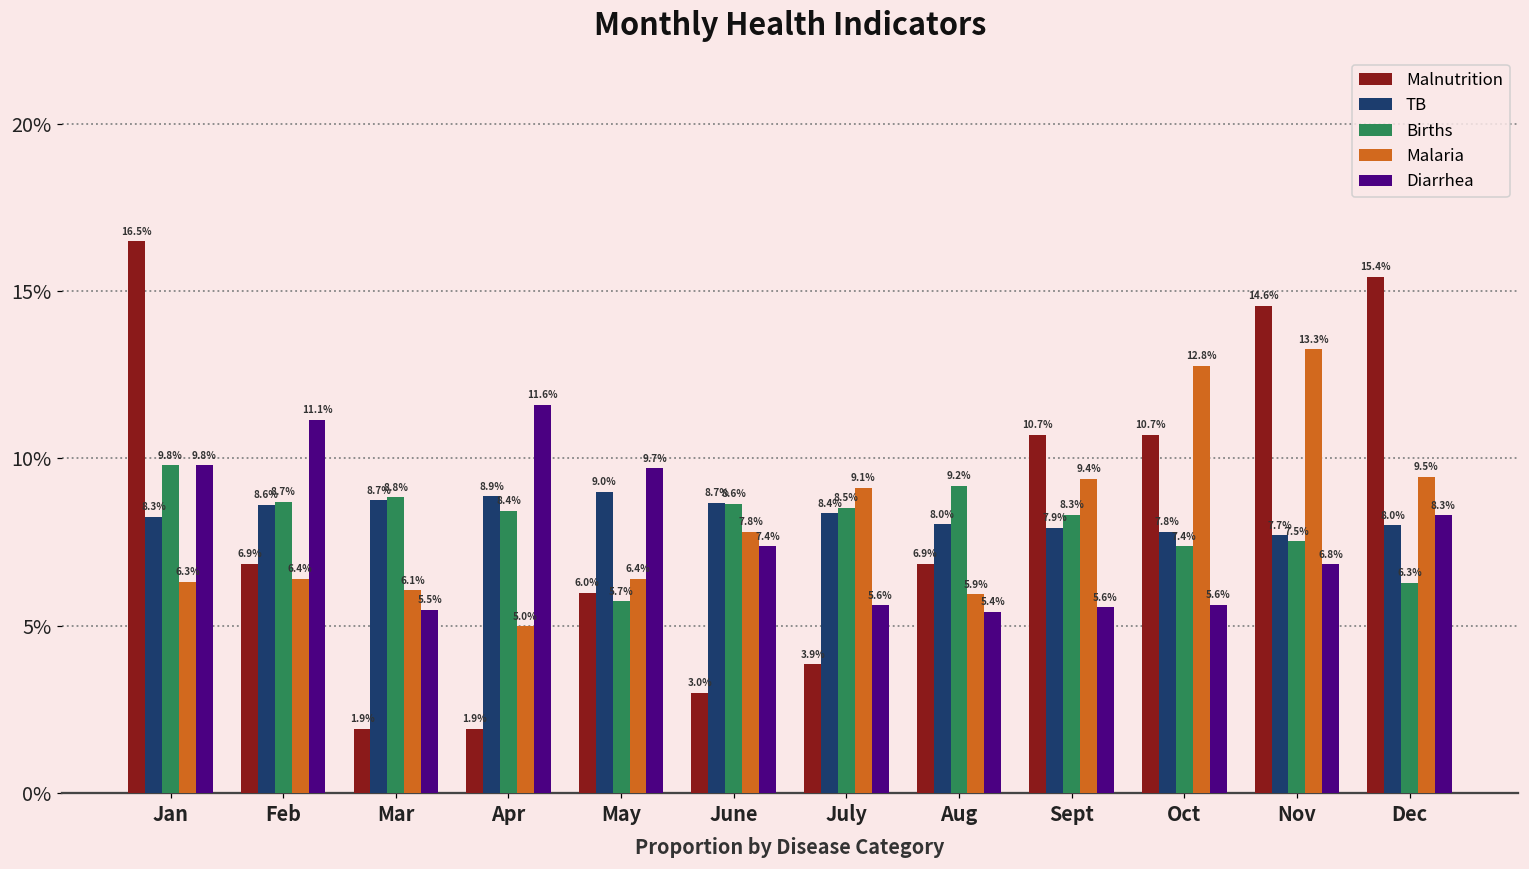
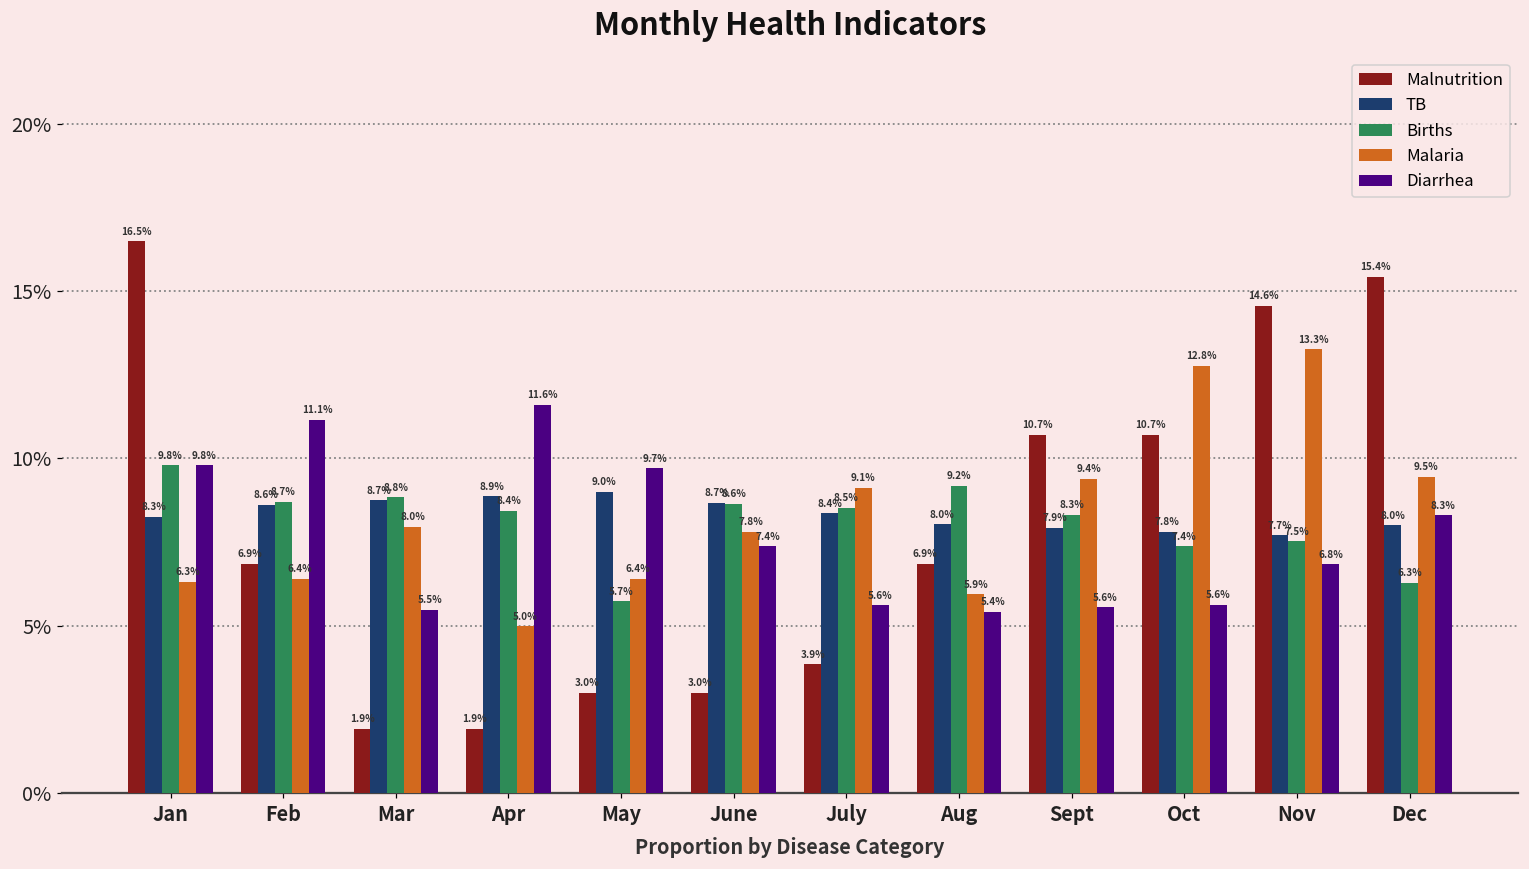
  {
    "Malnutrition": {
      "Jan": "16.5%",
      "Feb": "6.9%",
      "Mar": "1.9%",
      "Apr": "1.9%",
-     "May": "6.0%",
+     "May": "3.0%",
      "June": "3.0%",
      "July": "3.9%",
      "Aug": "6.9%",
      "Sept": "10.7%",
      "Oct": "10.7%",
      "Nov": "14.6%",
      "Dec": "15.4%"
    },
    "TB": {
      "Jan": "8.3%",
      "Apr": "8.9%",
      "May": "9.0%",
      "July": "8.4%",
      "Aug": "8.0%",
      "Sept": "7.9%",
      "Oct": "7.8%",
      "Nov": "7.7%",
      "Dec": "8.0%"
    },
    "Births": {
      "Jan": "9.8%",
      "Apr": "8.4%",
      "May": "5.7%",
      "July": "8.5%",
      "Aug": "9.2%",
      "Sept": "8.3%",
      "Oct": "7.4%",
      "Nov": "7.5%",
      "Dec": "6.3%"
    },
    "Malaria": {
      "Jan": "6.3%",
      "Feb": "6.4%",
-     "Mar": "6.1%",
+     "Mar": "8.0%",
      "Apr": "5.0%",
      "May": "6.4%",
      "June": "7.8%",
      "July": "9.1%",
      "Aug": "5.9%",
      "Sept": "9.4%",
      "Oct": "12.8%",
      "Nov": "13.3%",
      "Dec": "9.5%"
    },
    "Diarrhea": {
      "Jan": "9.8%",
      "Feb": "11.1%",
      "Mar": "5.5%",
      "Apr": "11.6%",
      "May": "9.7%",
      "June": "7.4%",
      "July": "5.6%",
      "Aug": "5.4%",
      "Sept": "5.6%",
      "Oct": "5.6%",
      "Nov": "6.8%",
      "Dec": "8.3%"
    }
  }
